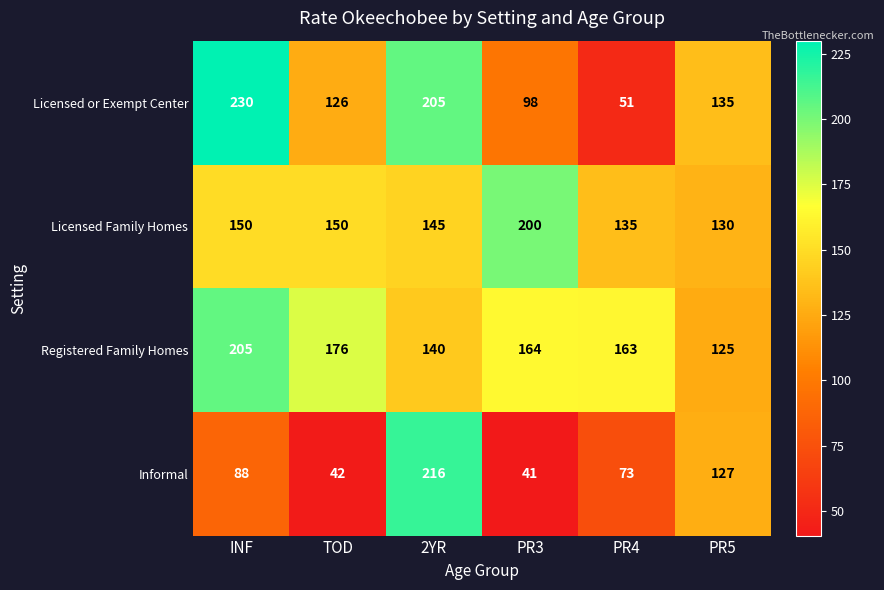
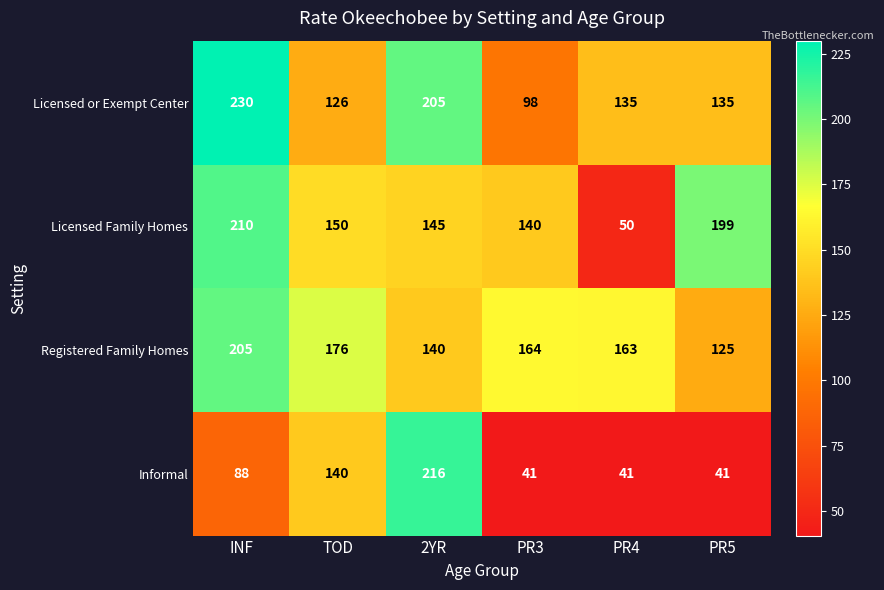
  {
    "Licensed or Exempt Center": {
      "INF": 230,
      "TOD": 126,
      "2YR": 205,
      "PR3": 98,
-     "PR4": 51,
+     "PR4": 135,
      "PR5": 135
    },
    "Licensed Family Homes": {
-     "INF": 150,
+     "INF": 210,
      "TOD": 150,
      "2YR": 145,
-     "PR3": 200,
-     "PR4": 135,
-     "PR5": 130
+     "PR3": 140,
+     "PR4": 50,
+     "PR5": 199
    },
    "Registered Family Homes": {
      "INF": 205,
      "TOD": 176,
      "2YR": 140,
      "PR3": 164,
      "PR4": 163,
      "PR5": 125
    },
    "Informal": {
      "INF": 88,
-     "TOD": 42,
+     "TOD": 140,
      "2YR": 216,
      "PR3": 41,
-     "PR4": 73,
-     "PR5": 127
+     "PR4": 41,
+     "PR5": 41
    }
  }
